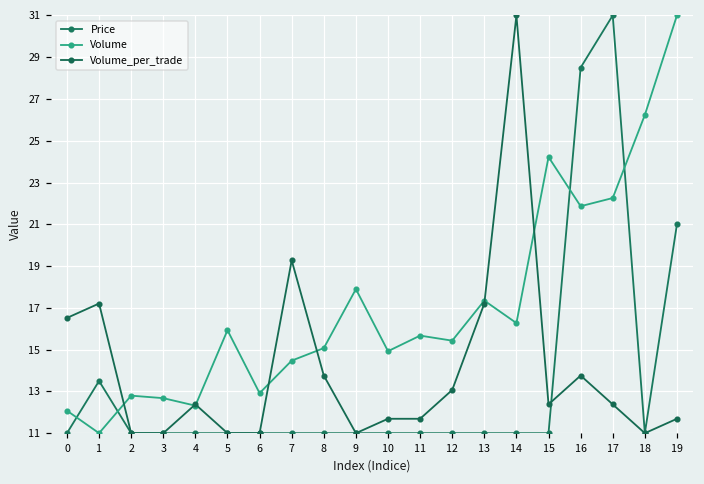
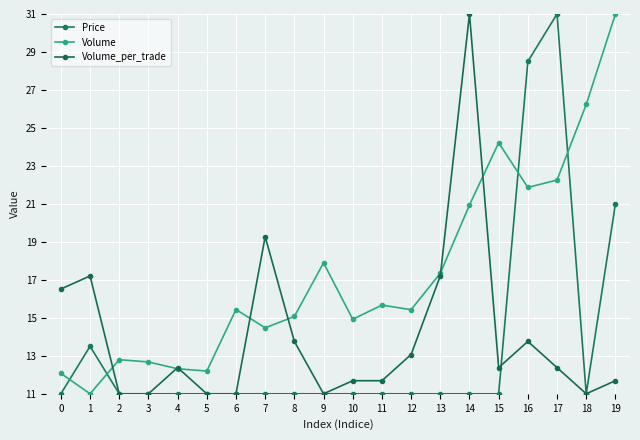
  {
    "Volume": {
      "0": 12.1,
      "1": 11.0,
      "2": 12.8,
      "3": 12.7,
-     "5": 15.9,
-     "6": 12.9,
+     "5": 12.2,
+     "6": 15.4,
      "7": 14.5,
      "8": 15.1,
      "9": 17.9,
      "10": 14.9,
      "11": 15.7,
      "12": 15.4,
      "13": 17.3,
-     "14": 16.3,
+     "14": 20.9,
      "15": 24.2,
      "16": 21.9,
      "17": 22.3,
      "18": 26.2,
      "19": 31.0
    }
  }
